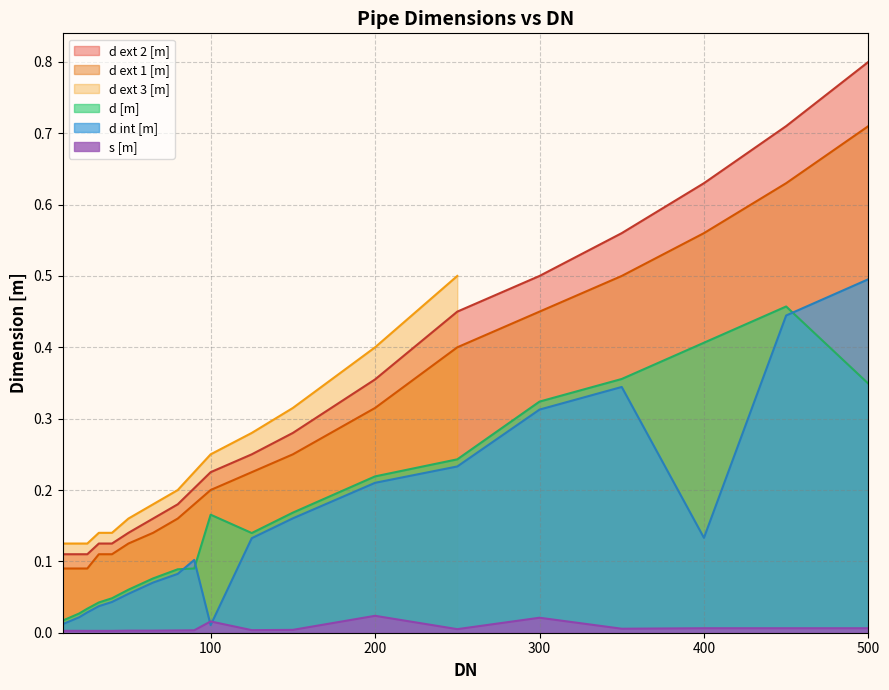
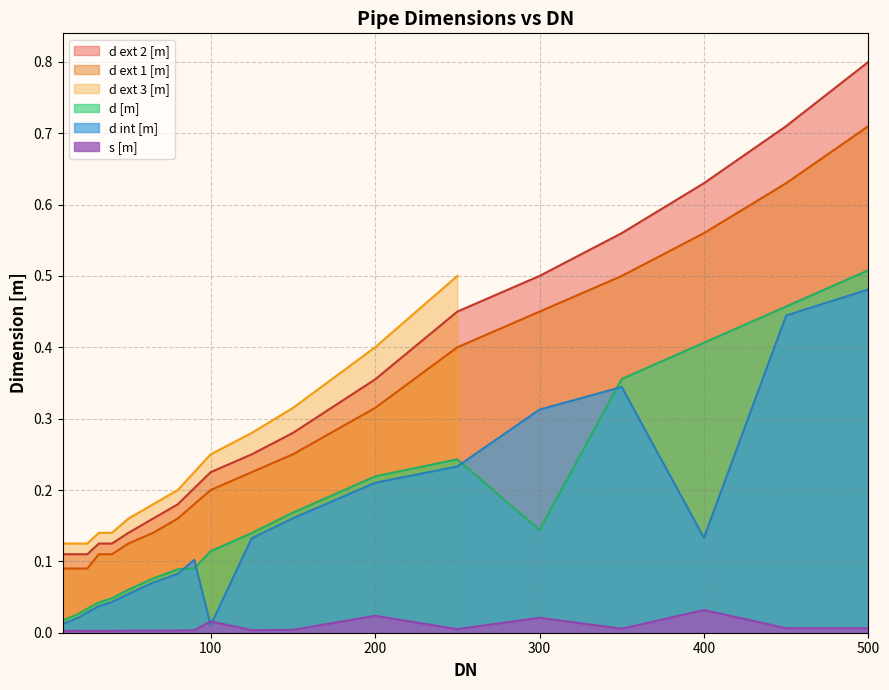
  {
    "d [m]": {
-     "100": 0.17,
+     "100": 0.11,
      "200": 0.22,
-     "300": 0.32,
+     "300": 0.14,
      "400": 0.41,
-     "500": 0.35
+     "500": 0.51
    },
    "d int [m]": {
      "100": 0.01,
      "200": 0.21,
      "300": 0.31,
      "400": 0.13,
-     "500": 0.50
+     "500": 0.48
    },
    "s [m]": {
      "100": 0.02,
      "200": 0.02,
      "300": 0.02,
-     "400": 0.01,
+     "400": 0.03,
      "500": 0.01
    }
  }
